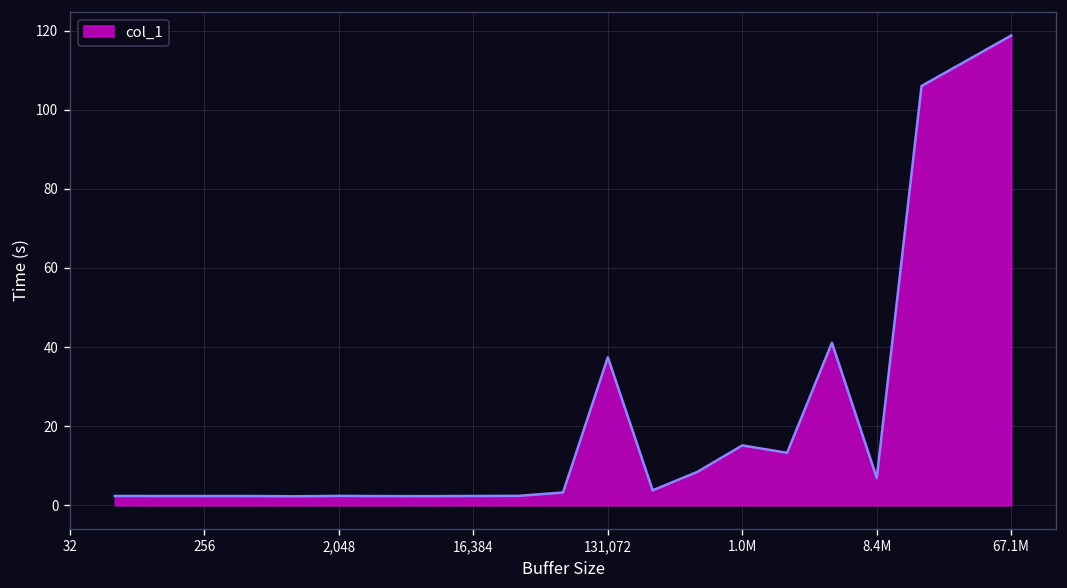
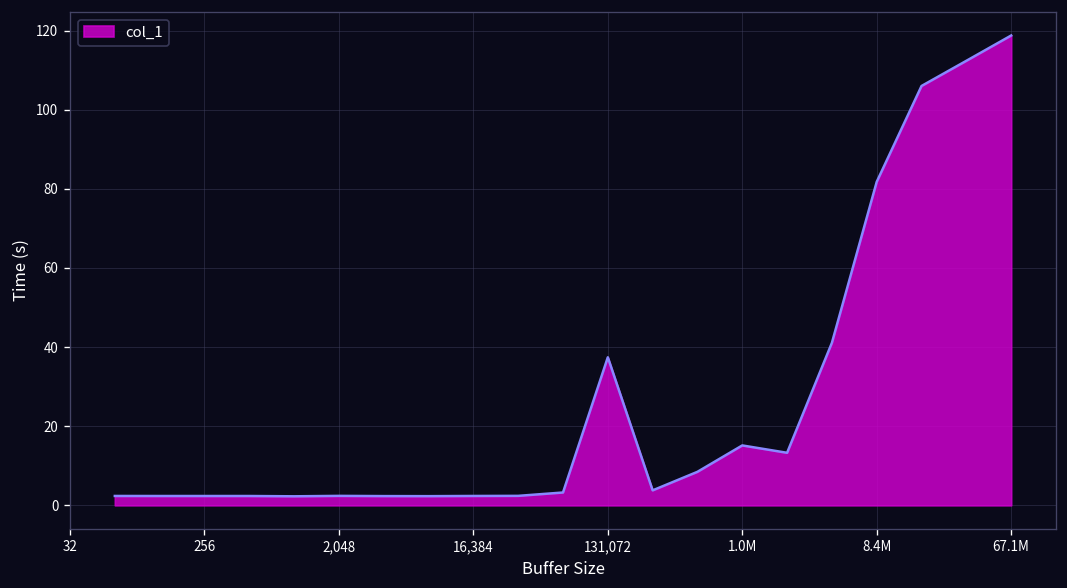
  {
    "256": 2,
    "2,048": 2,
    "16,384": 2,
    "131,072": 37,
    "1.0M": 15,
-   "8.4M": 7,
+   "8.4M": 82,
    "67.1M": 119
  }
